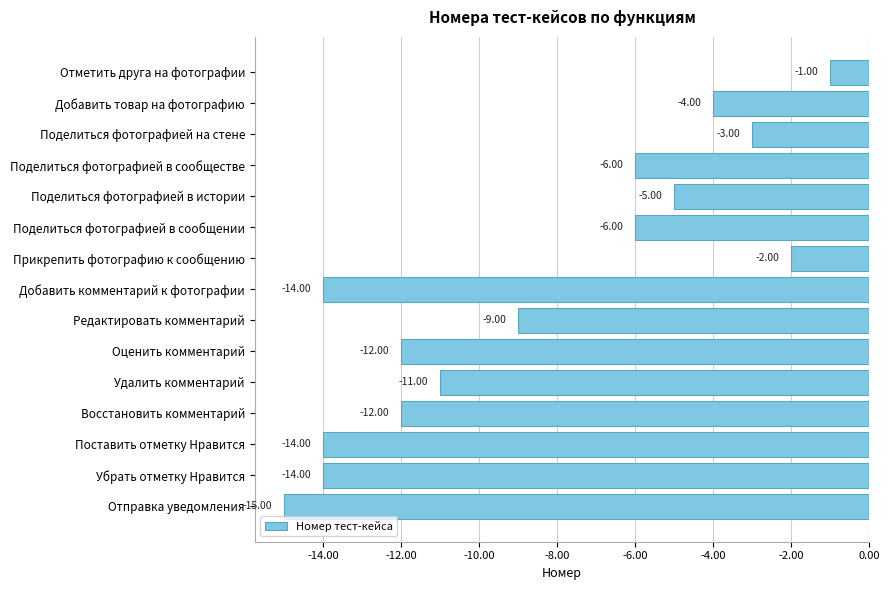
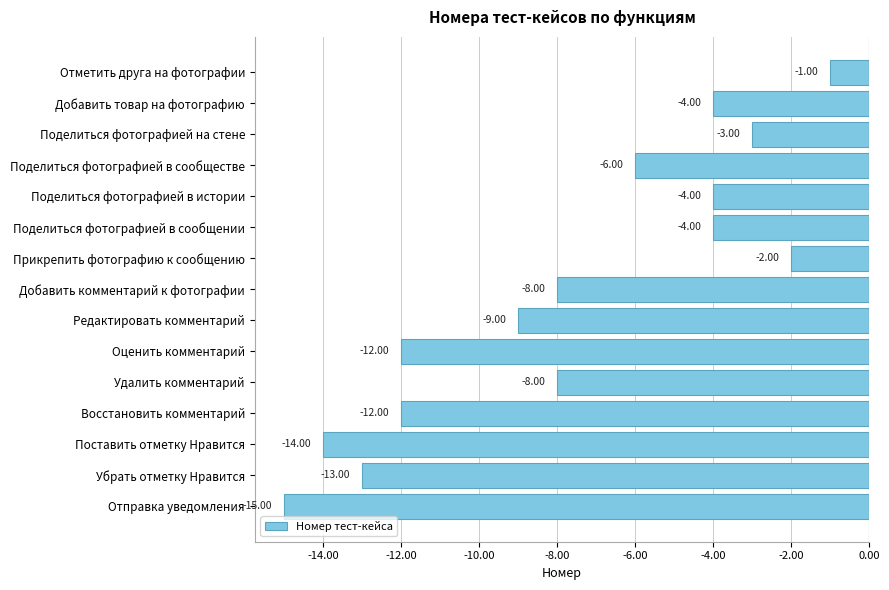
  {
    "Отметить друга на фотографии": -1.00,
    "Добавить товар на фотографию": -4.00,
    "Поделиться фотографией на стене": -3.00,
    "Поделиться фотографией в сообществе": -6.00,
-   "Поделиться фотографией в истории": -5.00,
-   "Поделиться фотографией в сообщении": -6.00,
+   "Поделиться фотографией в истории": -4.00,
+   "Поделиться фотографией в сообщении": -4.00,
    "Прикрепить фотографию к сообщению": -2.00,
-   "Добавить комментарий к фотографии": -14.00,
+   "Добавить комментарий к фотографии": -8.00,
    "Редактировать комментарий": -9.00,
    "Оценить комментарий": -12.00,
-   "Удалить комментарий": -11.00,
+   "Удалить комментарий": -8.00,
    "Восстановить комментарий": -12.00,
    "Поставить отметку Нравится": -14.00,
-   "Убрать отметку Нравится": -14.00,
+   "Убрать отметку Нравится": -13.00,
    "Отправка уведомления": -15.00
  }
